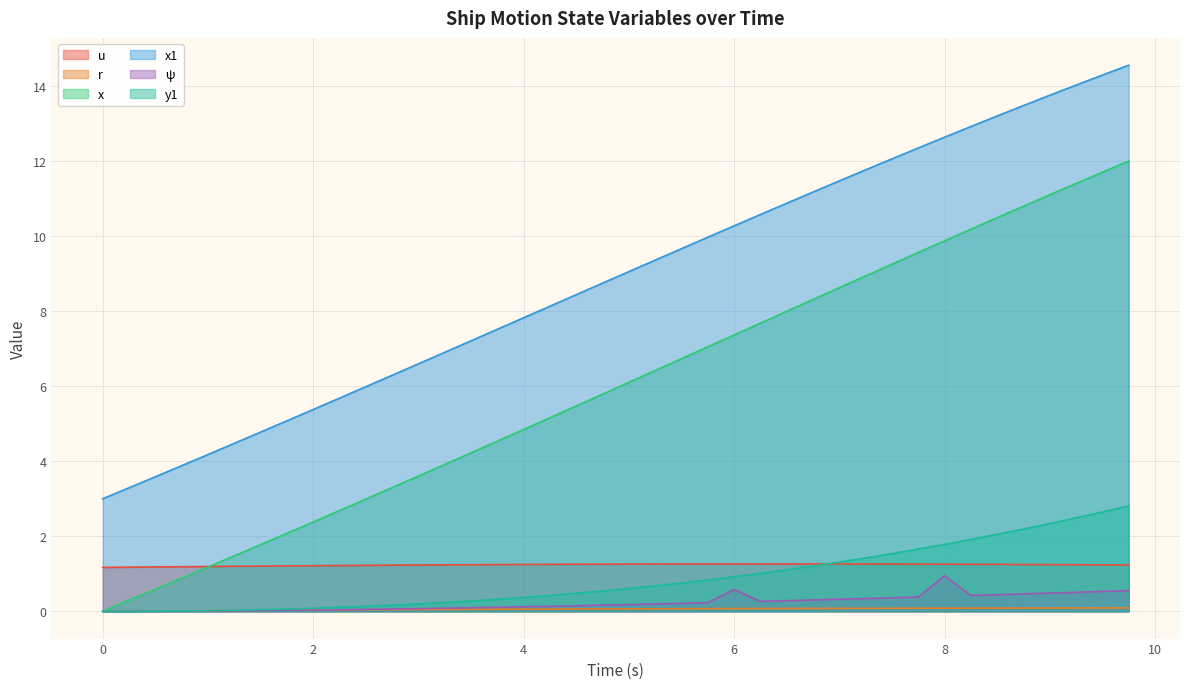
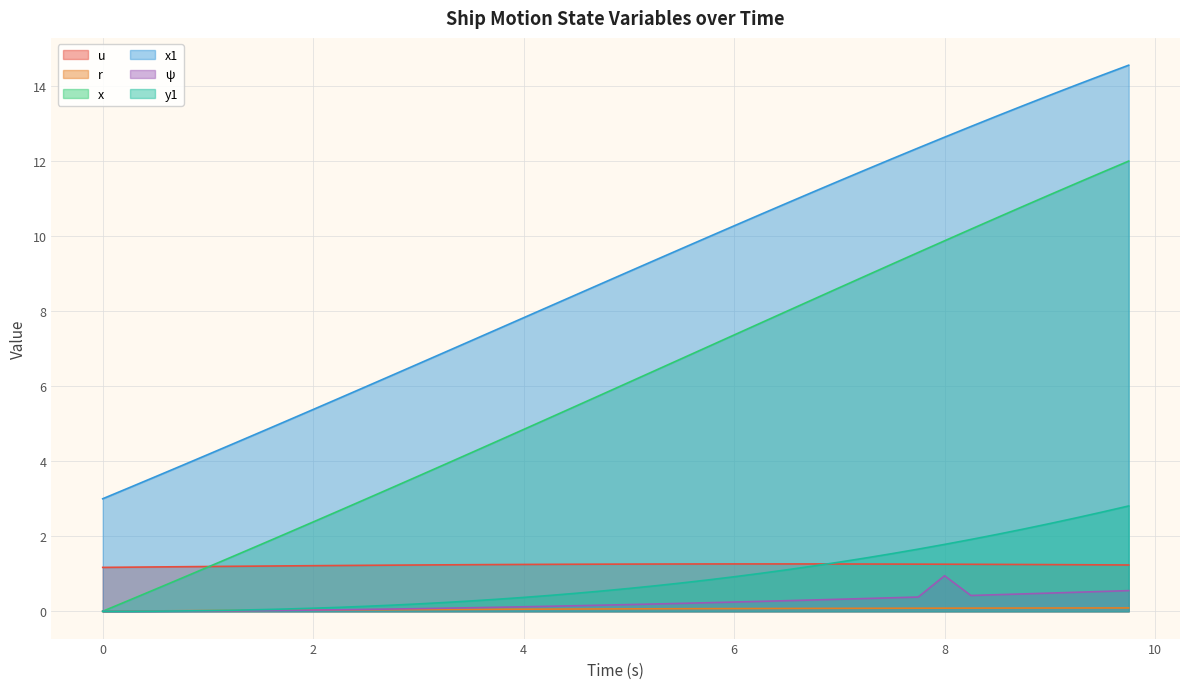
  {
    "ψ": {
-     "6": 0.6,
+     "6": 0.2,
      "8": 0.9
    }
  }
